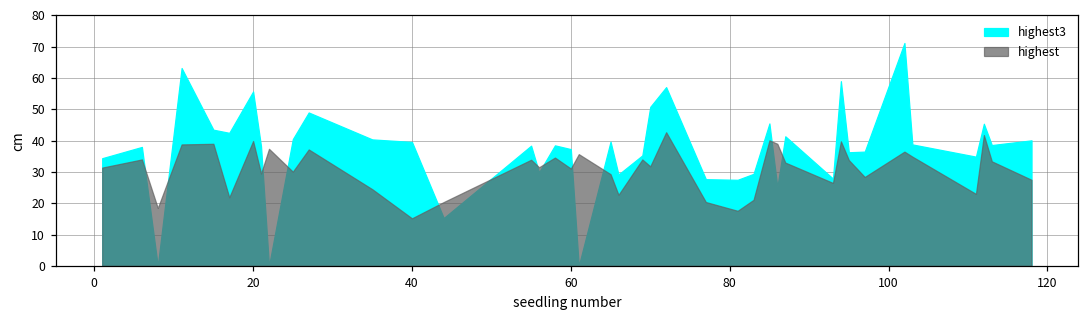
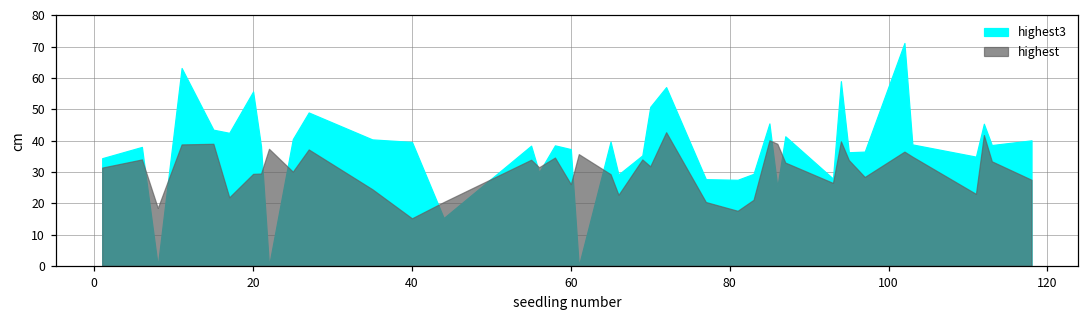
  {
    "highest3": {
      "20": 56,
      "40": 40,
      "60": 37
    },
    "highest": {
-     "20": 40,
+     "20": 29,
      "40": 15,
-     "60": 31
+     "60": 26
    }
  }
